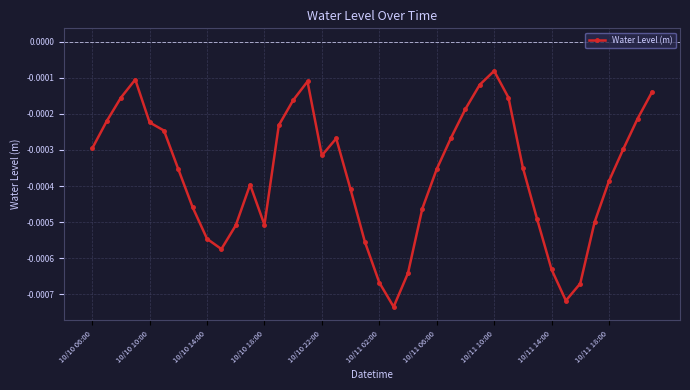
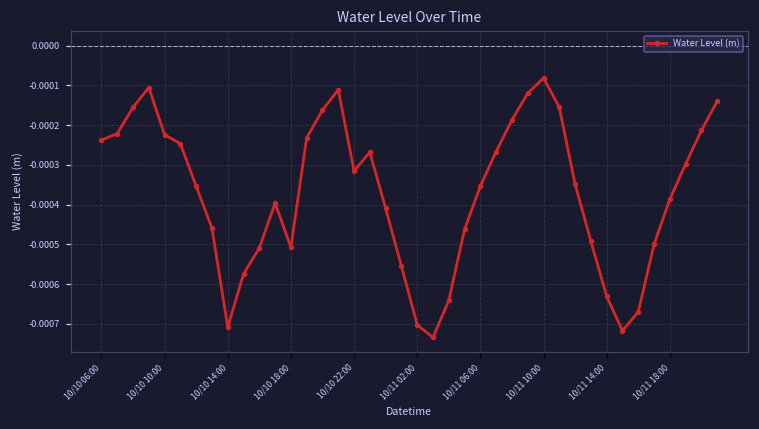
  {
-   "10/10 06:00": -0.00030,
+   "10/10 06:00": -0.00024,
    "10/10 10:00": -0.00022,
-   "10/10 14:00": -0.00055,
+   "10/10 14:00": -0.00071,
    "10/10 18:00": -0.00051,
    "10/10 22:00": -0.00032,
-   "10/11 02:00": -0.00067,
+   "10/11 02:00": -0.00070,
    "10/11 06:00": -0.00035,
    "10/11 10:00": -0.00008,
    "10/11 14:00": -0.00063,
    "10/11 18:00": -0.00039
  }
